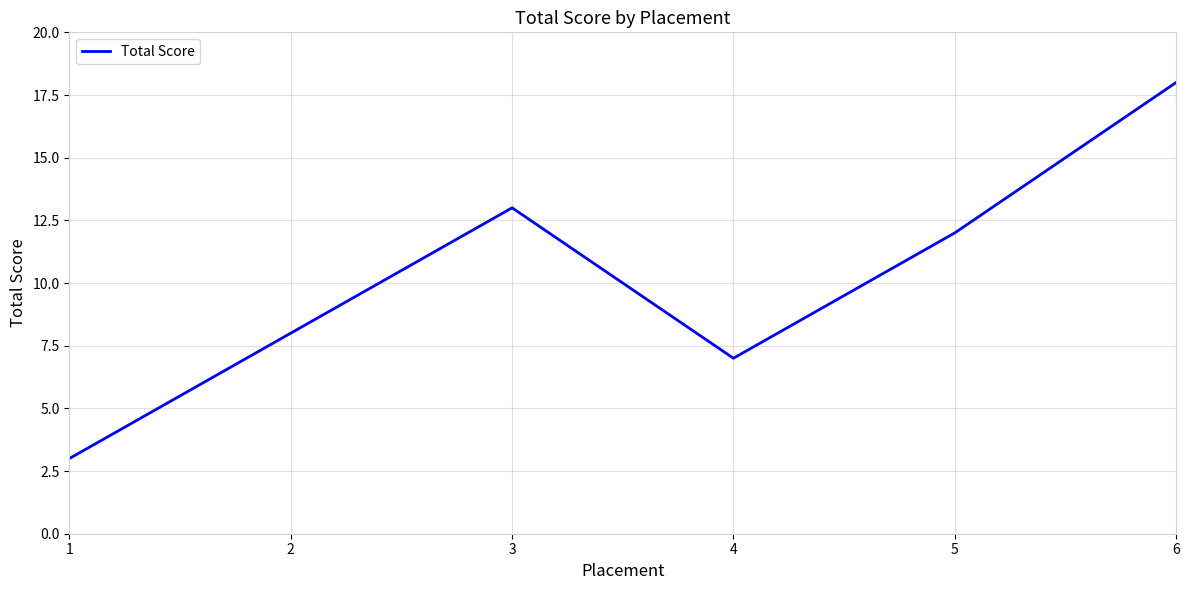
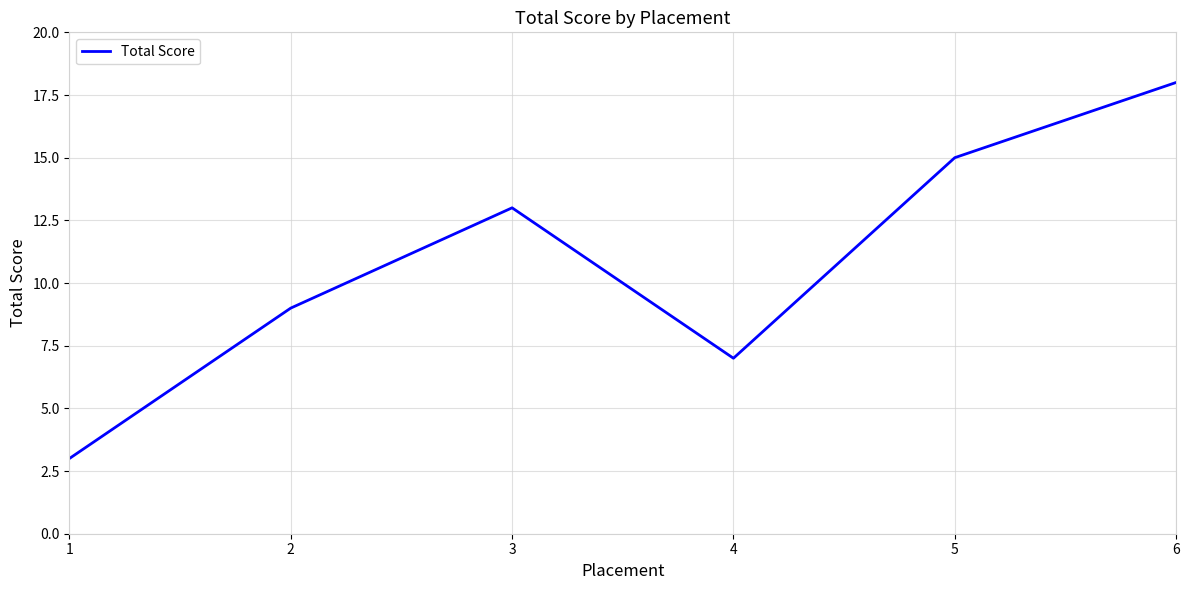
  {
    "1": 3,
-   "2": 8,
+   "2": 9,
    "3": 13,
    "4": 7,
-   "5": 12,
+   "5": 15,
    "6": 18
  }
